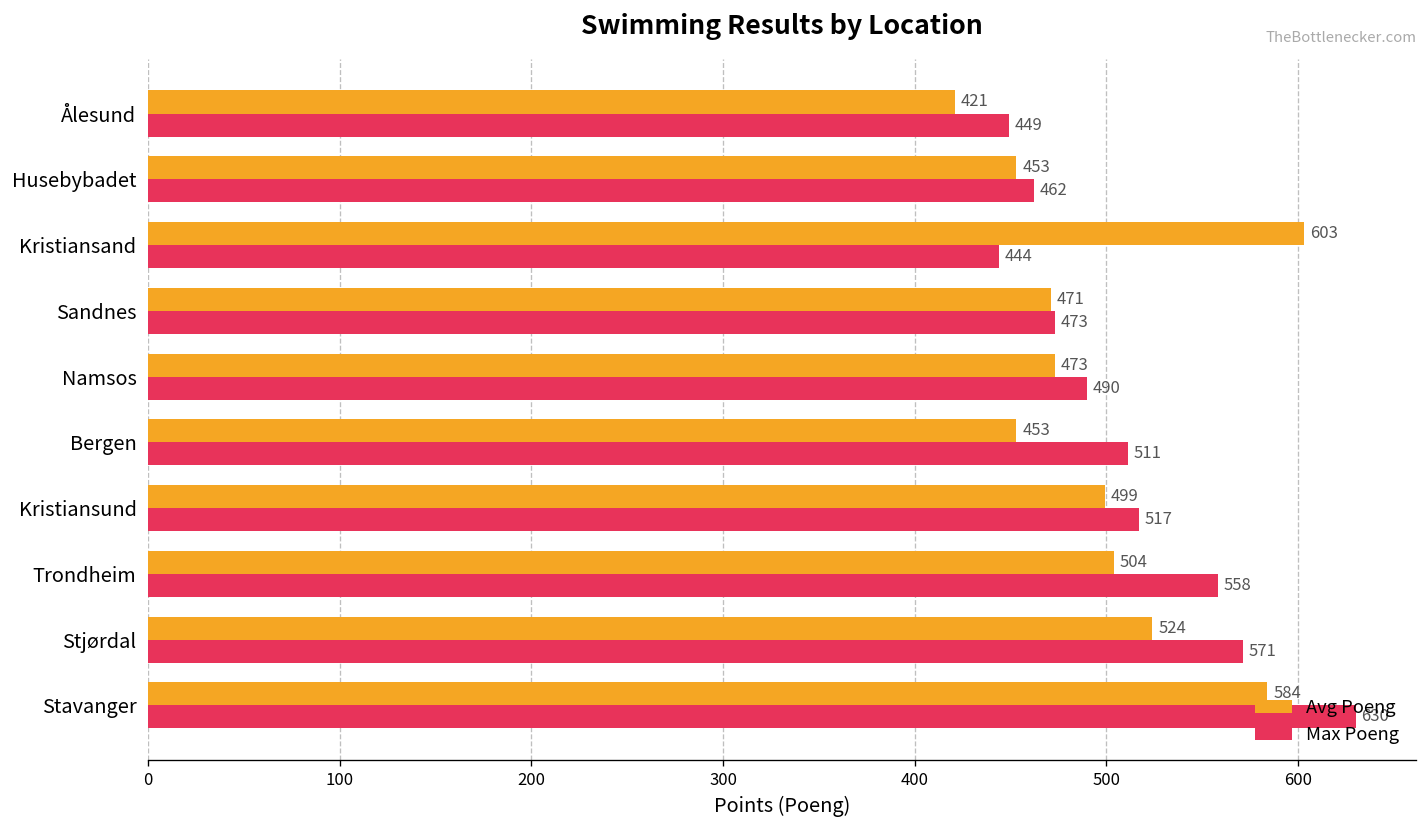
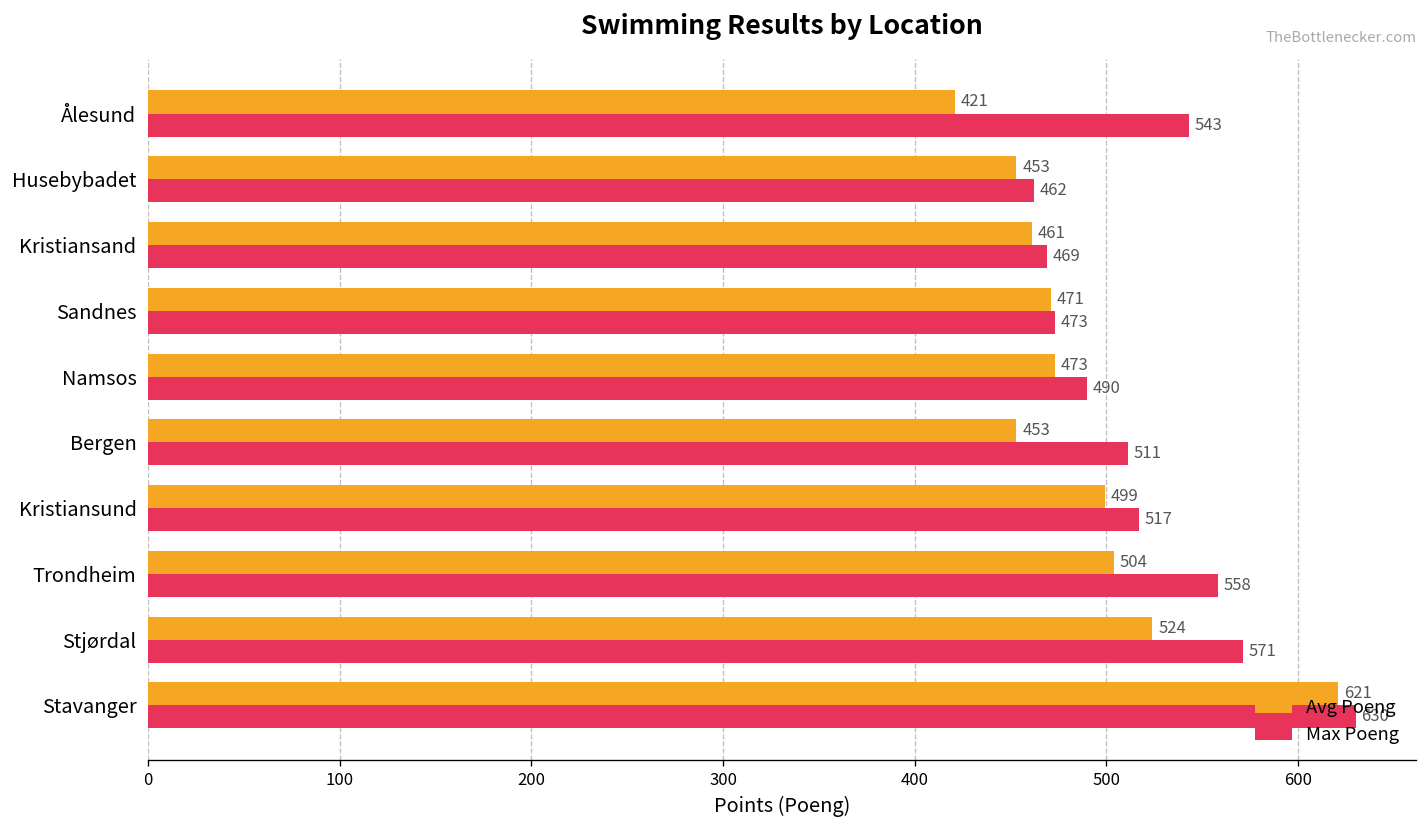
  {
    "Avg Poeng": {
      "Ålesund": 421,
      "Husebybadet": 453,
-     "Kristiansand": 603,
+     "Kristiansand": 461,
      "Sandnes": 471,
      "Namsos": 473,
      "Bergen": 453,
      "Kristiansund": 499,
      "Trondheim": 504,
      "Stjørdal": 524,
-     "Stavanger": 584
+     "Stavanger": 621
    },
    "Max Poeng": {
-     "Ålesund": 449,
+     "Ålesund": 543,
      "Husebybadet": 462,
-     "Kristiansand": 444,
+     "Kristiansand": 469,
      "Sandnes": 473,
      "Namsos": 490,
      "Bergen": 511,
      "Kristiansund": 517,
      "Trondheim": 558,
      "Stjørdal": 571,
      "Stavanger": 630
    }
  }
